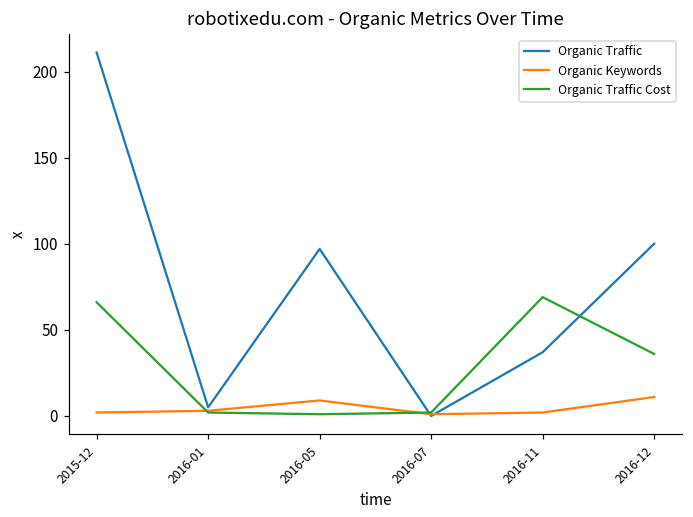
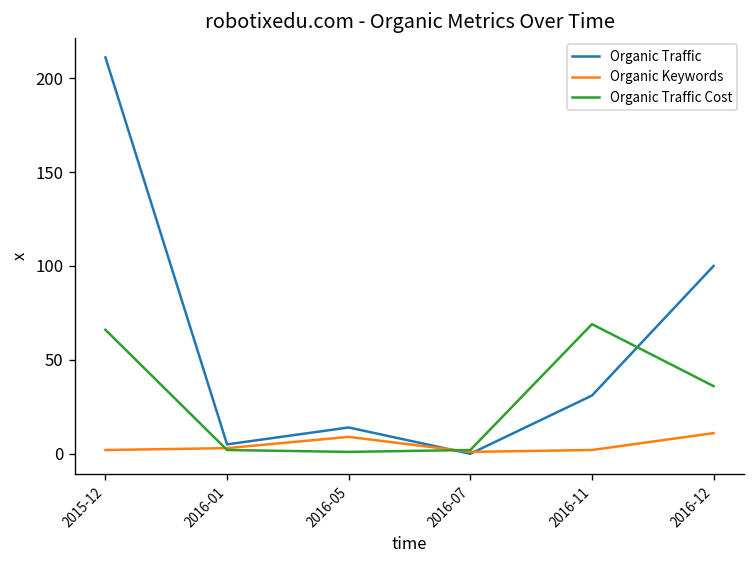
  {
    "Organic Traffic": {
      "2015-12": 211,
      "2016-01": 5,
-     "2016-05": 97,
-     "2016-11": 37,
+     "2016-05": 14,
+     "2016-11": 31,
      "2016-12": 100
    },
    "Organic Keywords": {
      "2015-12": 2,
      "2016-05": 9,
      "2016-11": 2,
      "2016-12": 11
    },
    "Organic Traffic Cost": {
      "2015-12": 66,
      "2016-05": 1,
      "2016-11": 69,
      "2016-12": 36
    }
  }
